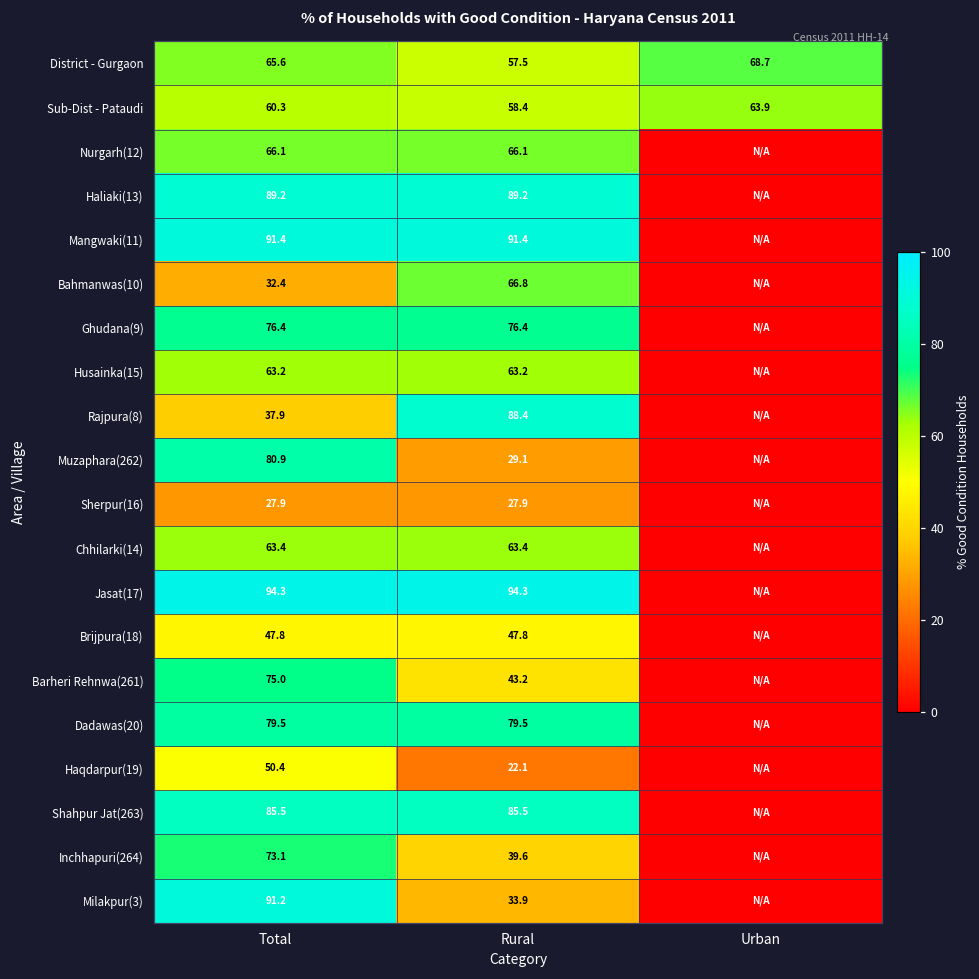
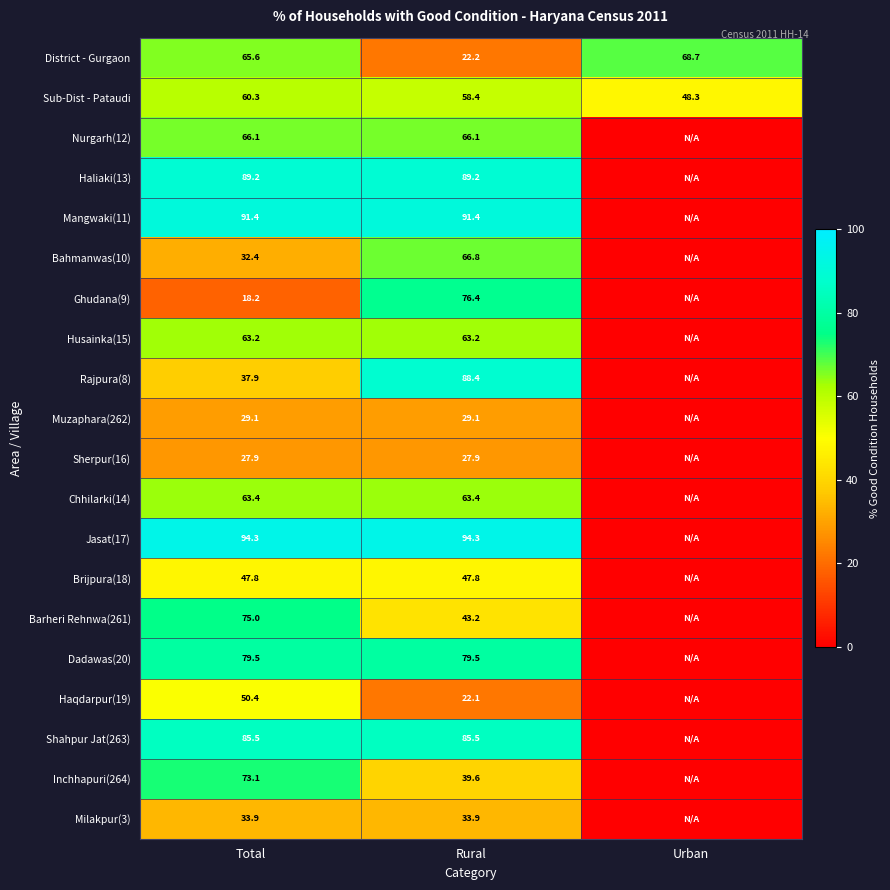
  {
    "District - Gurgaon": {
      "Total": 65.6,
-     "Rural": 57.5,
+     "Rural": 22.2,
      "Urban": 68.7
    },
    "Sub-Dist - Pataudi": {
      "Total": 60.3,
      "Rural": 58.4,
-     "Urban": 63.9
+     "Urban": 48.3
    },
    "Nurgarh(12)": {
      "Total": 66.1,
      "Rural": 66.1
    },
    "Haliaki(13)": {
      "Total": 89.2,
      "Rural": 89.2
    },
    "Mangwaki(11)": {
      "Total": 91.4,
      "Rural": 91.4
    },
    "Bahmanwas(10)": {
      "Total": 32.4,
      "Rural": 66.8
    },
    "Ghudana(9)": {
-     "Total": 76.4,
+     "Total": 18.2,
      "Rural": 76.4
    },
    "Husainka(15)": {
      "Total": 63.2,
      "Rural": 63.2
    },
    "Rajpura(8)": {
      "Total": 37.9,
      "Rural": 88.4
    },
    "Muzaphara(262)": {
-     "Total": 80.9,
+     "Total": 29.1,
      "Rural": 29.1
    },
    "Sherpur(16)": {
      "Total": 27.9,
      "Rural": 27.9
    },
    "Chhilarki(14)": {
      "Total": 63.4,
      "Rural": 63.4
    },
    "Jasat(17)": {
      "Total": 94.3,
      "Rural": 94.3
    },
    "Brijpura(18)": {
      "Total": 47.8,
      "Rural": 47.8
    },
    "Barheri Rehnwa(261)": {
      "Total": 75.0,
      "Rural": 43.2
    },
    "Dadawas(20)": {
      "Total": 79.5,
      "Rural": 79.5
    },
    "Haqdarpur(19)": {
      "Total": 50.4,
      "Rural": 22.1
    },
    "Shahpur Jat(263)": {
      "Total": 85.5,
      "Rural": 85.5
    },
    "Inchhapuri(264)": {
      "Total": 73.1,
      "Rural": 39.6
    },
    "Milakpur(3)": {
-     "Total": 91.2,
+     "Total": 33.9,
      "Rural": 33.9
    }
  }
